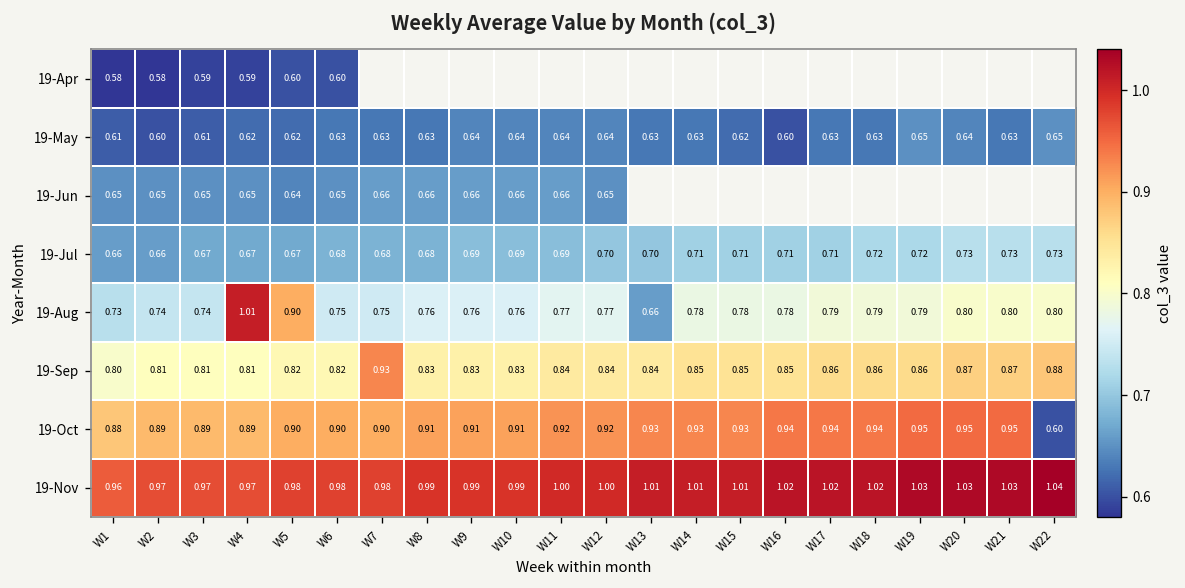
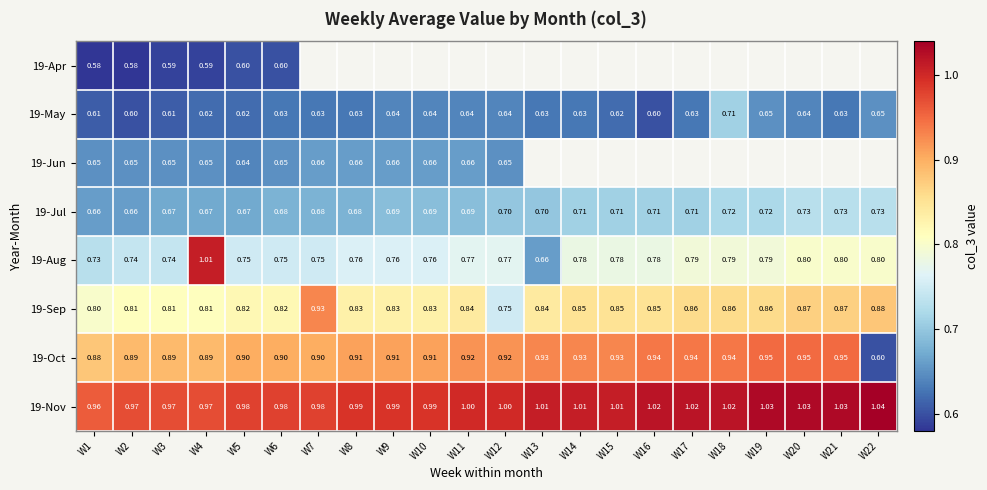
  {
    "19-Apr": {
      "W1": 0.58,
      "W2": 0.58,
      "W3": 0.59,
      "W4": 0.59,
      "W5": 0.60,
      "W6": 0.60
    },
    "19-May": {
      "W1": 0.61,
      "W2": 0.60,
      "W3": 0.61,
      "W4": 0.62,
      "W5": 0.62,
      "W6": 0.63,
      "W7": 0.63,
      "W8": 0.63,
      "W9": 0.64,
      "W10": 0.64,
      "W11": 0.64,
      "W12": 0.64,
      "W13": 0.63,
      "W14": 0.63,
      "W15": 0.62,
      "W16": 0.60,
      "W17": 0.63,
-     "W18": 0.63,
+     "W18": 0.71,
      "W19": 0.65,
      "W20": 0.64,
      "W21": 0.63,
      "W22": 0.65
    },
    "19-Jun": {
      "W1": 0.65,
      "W2": 0.65,
      "W3": 0.65,
      "W4": 0.65,
      "W5": 0.64,
      "W6": 0.65,
      "W7": 0.66,
      "W8": 0.66,
      "W9": 0.66,
      "W10": 0.66,
      "W11": 0.66,
      "W12": 0.65
    },
    "19-Jul": {
      "W1": 0.66,
      "W2": 0.66,
      "W3": 0.67,
      "W4": 0.67,
      "W5": 0.67,
      "W6": 0.68,
      "W7": 0.68,
      "W8": 0.68,
      "W9": 0.69,
      "W10": 0.69,
      "W11": 0.69,
      "W12": 0.70,
      "W13": 0.70,
      "W14": 0.71,
      "W15": 0.71,
      "W16": 0.71,
      "W17": 0.71,
      "W18": 0.72,
      "W19": 0.72,
      "W20": 0.73,
      "W21": 0.73,
      "W22": 0.73
    },
    "19-Aug": {
      "W1": 0.73,
      "W2": 0.74,
      "W3": 0.74,
      "W4": 1.01,
-     "W5": 0.90,
+     "W5": 0.75,
      "W6": 0.75,
      "W7": 0.75,
      "W8": 0.76,
      "W9": 0.76,
      "W10": 0.76,
      "W11": 0.77,
      "W12": 0.77,
      "W13": 0.66,
      "W14": 0.78,
      "W15": 0.78,
      "W16": 0.78,
      "W17": 0.79,
      "W18": 0.79,
      "W19": 0.79,
      "W20": 0.80,
      "W21": 0.80,
      "W22": 0.80
    },
    "19-Sep": {
      "W1": 0.80,
      "W2": 0.81,
      "W3": 0.81,
      "W4": 0.81,
      "W5": 0.82,
      "W6": 0.82,
      "W7": 0.93,
      "W8": 0.83,
      "W9": 0.83,
      "W10": 0.83,
      "W11": 0.84,
-     "W12": 0.84,
+     "W12": 0.75,
      "W13": 0.84,
      "W14": 0.85,
      "W15": 0.85,
      "W16": 0.85,
      "W17": 0.86,
      "W18": 0.86,
      "W19": 0.86,
      "W20": 0.87,
      "W21": 0.87,
      "W22": 0.88
    },
    "19-Oct": {
      "W1": 0.88,
      "W2": 0.89,
      "W3": 0.89,
      "W4": 0.89,
      "W5": 0.90,
      "W6": 0.90,
      "W7": 0.90,
      "W8": 0.91,
      "W9": 0.91,
      "W10": 0.91,
      "W11": 0.92,
      "W12": 0.92,
      "W13": 0.93,
      "W14": 0.93,
      "W15": 0.93,
      "W16": 0.94,
      "W17": 0.94,
      "W18": 0.94,
      "W19": 0.95,
      "W20": 0.95,
      "W21": 0.95,
      "W22": 0.60
    },
    "19-Nov": {
      "W1": 0.96,
      "W2": 0.97,
      "W3": 0.97,
      "W4": 0.97,
      "W5": 0.98,
      "W6": 0.98,
      "W7": 0.98,
      "W8": 0.99,
      "W9": 0.99,
      "W10": 0.99,
      "W11": 1.00,
      "W12": 1.00,
      "W13": 1.01,
      "W14": 1.01,
      "W15": 1.01,
      "W16": 1.02,
      "W17": 1.02,
      "W18": 1.02,
      "W19": 1.03,
      "W20": 1.03,
      "W21": 1.03,
      "W22": 1.04
    }
  }
